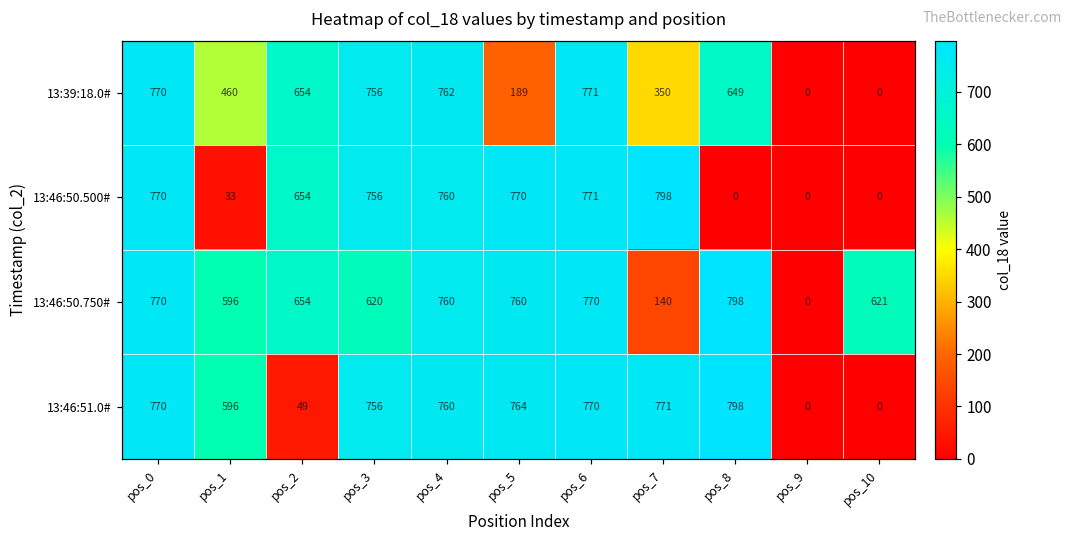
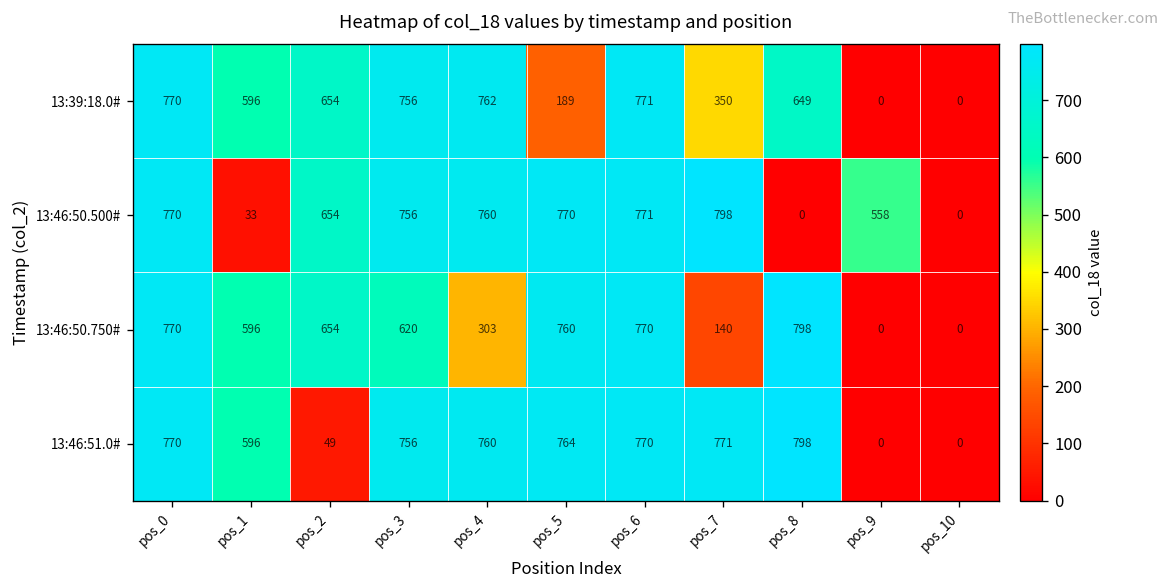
  {
    "13:39:18.0#": {
      "pos_0": 770,
-     "pos_1": 460,
+     "pos_1": 596,
      "pos_2": 654,
      "pos_3": 756,
      "pos_4": 762,
      "pos_5": 189,
      "pos_6": 771,
      "pos_7": 350,
      "pos_8": 649,
      "pos_9": 0,
      "pos_10": 0
    },
    "13:46:50.500#": {
      "pos_0": 770,
      "pos_1": 33,
      "pos_2": 654,
      "pos_3": 756,
      "pos_4": 760,
      "pos_5": 770,
      "pos_6": 771,
      "pos_7": 798,
      "pos_8": 0,
-     "pos_9": 0,
+     "pos_9": 558,
      "pos_10": 0
    },
    "13:46:50.750#": {
      "pos_0": 770,
      "pos_1": 596,
      "pos_2": 654,
      "pos_3": 620,
-     "pos_4": 760,
+     "pos_4": 303,
      "pos_5": 760,
      "pos_6": 770,
      "pos_7": 140,
      "pos_8": 798,
      "pos_9": 0,
-     "pos_10": 621
+     "pos_10": 0
    },
    "13:46:51.0#": {
      "pos_0": 770,
      "pos_1": 596,
      "pos_2": 49,
      "pos_3": 756,
      "pos_4": 760,
      "pos_5": 764,
      "pos_6": 770,
      "pos_7": 771,
      "pos_8": 798,
      "pos_9": 0,
      "pos_10": 0
    }
  }
